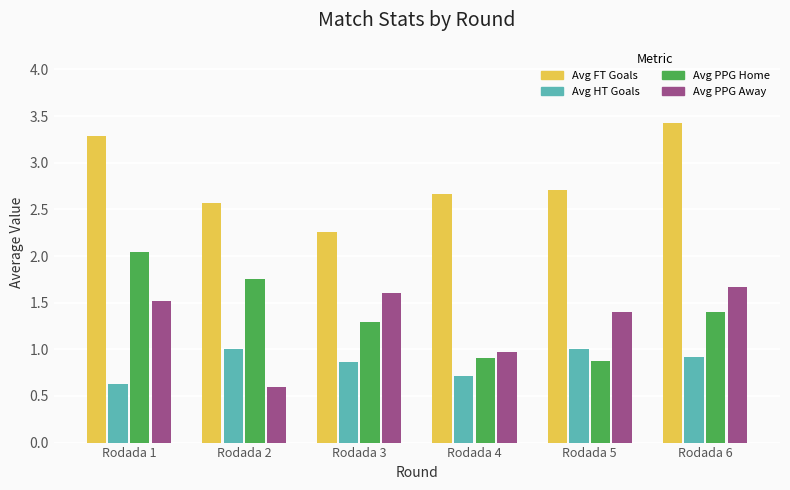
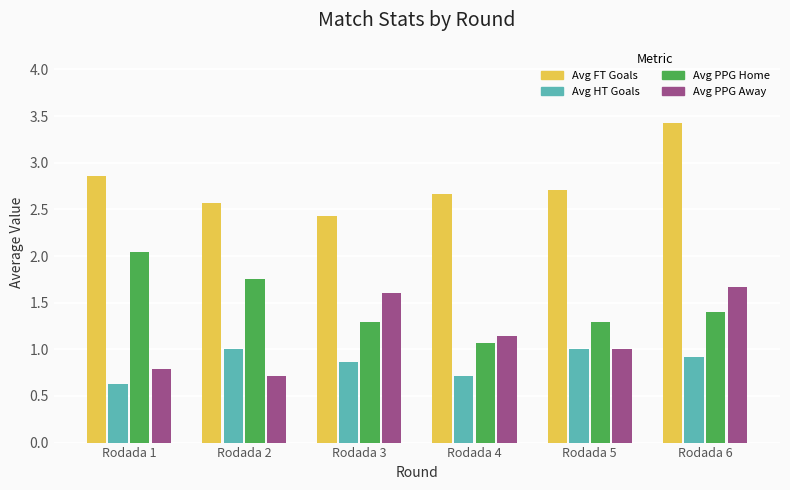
  {
    "Avg FT Goals": {
-     "Rodada 1": 3.3,
+     "Rodada 1": 2.9,
      "Rodada 2": 2.6,
-     "Rodada 3": 2.3,
+     "Rodada 3": 2.4,
      "Rodada 4": 2.7,
      "Rodada 5": 2.7,
      "Rodada 6": 3.4
    },
    "Avg HT Goals": {
      "Rodada 1": 0.6,
      "Rodada 2": 1.0,
      "Rodada 3": 0.9,
      "Rodada 4": 0.7,
      "Rodada 5": 1.0,
      "Rodada 6": 0.9
    },
    "Avg PPG Home": {
      "Rodada 1": 2.0,
      "Rodada 2": 1.8,
      "Rodada 3": 1.3,
-     "Rodada 4": 0.9,
-     "Rodada 5": 0.9,
+     "Rodada 4": 1.1,
+     "Rodada 5": 1.3,
      "Rodada 6": 1.4
    },
    "Avg PPG Away": {
-     "Rodada 1": 1.5,
-     "Rodada 2": 0.6,
+     "Rodada 1": 0.8,
+     "Rodada 2": 0.7,
      "Rodada 3": 1.6,
-     "Rodada 4": 1.0,
-     "Rodada 5": 1.4,
+     "Rodada 4": 1.1,
+     "Rodada 5": 1.0,
      "Rodada 6": 1.7
    }
  }
